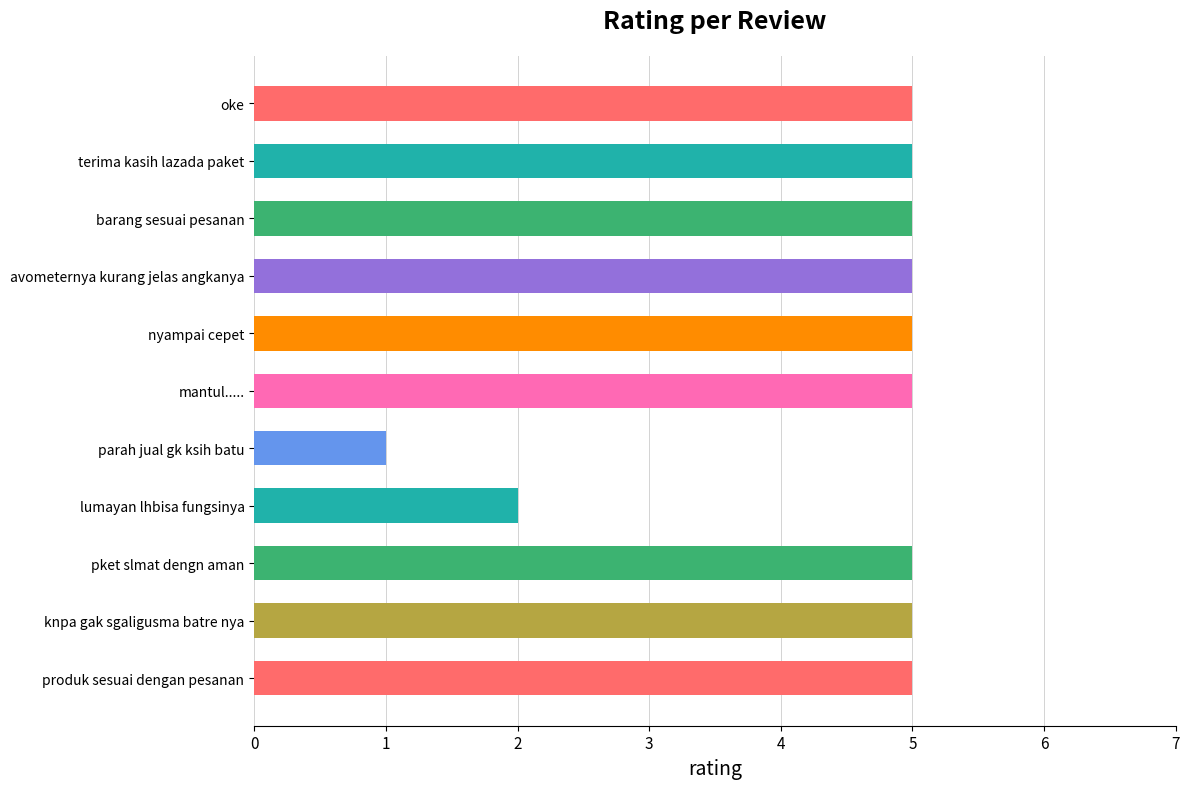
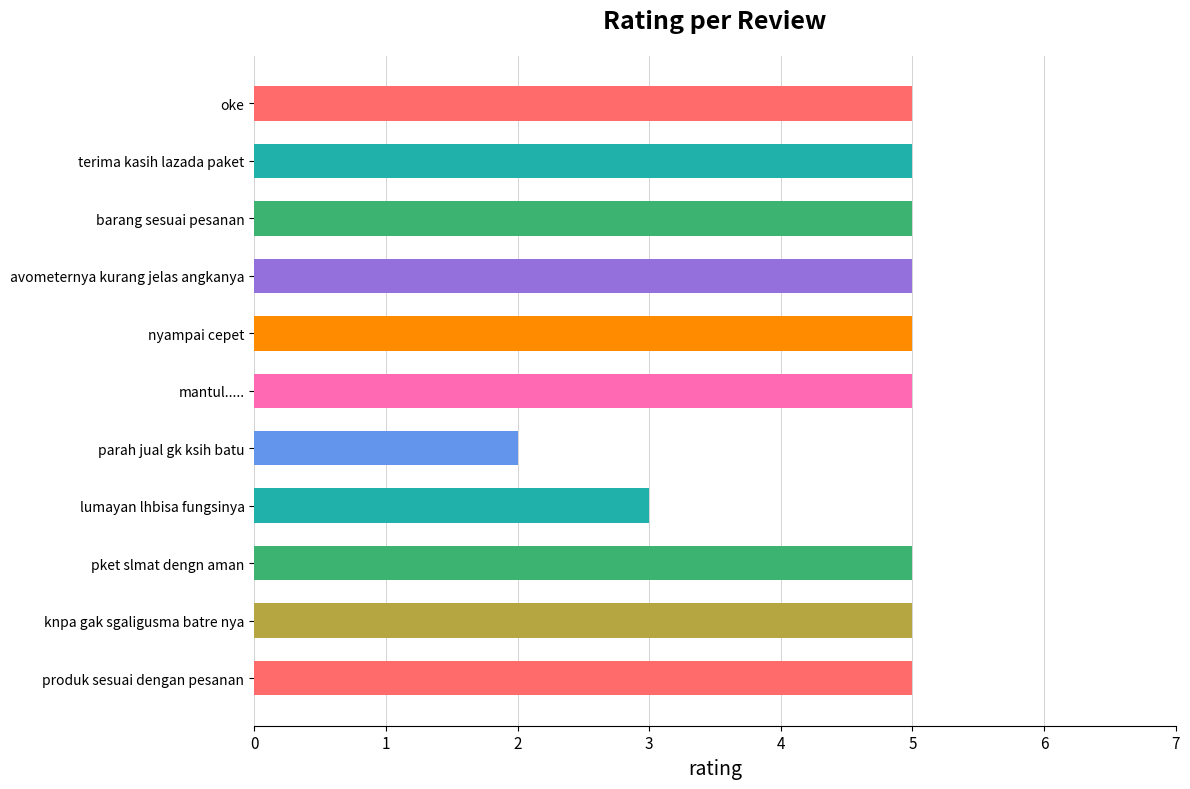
  {
    "oke": 5,
    "terima kasih lazada paket": 5,
    "barang sesuai pesanan": 5,
    "avometernya kurang jelas angkanya": 5,
    "nyampai cepet": 5,
    "mantul.....": 5,
-   "parah jual gk ksih batu": 1,
-   "lumayan lhbisa fungsinya": 2,
+   "parah jual gk ksih batu": 2,
+   "lumayan lhbisa fungsinya": 3,
    "pket slmat dengn aman": 5,
    "knpa gak sgaligusma batre nya": 5,
    "produk sesuai dengan pesanan": 5
  }
